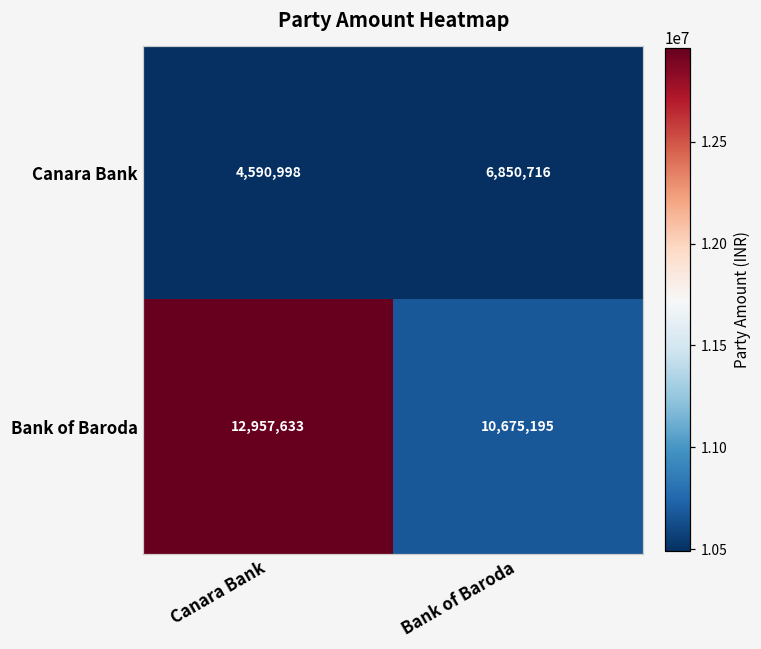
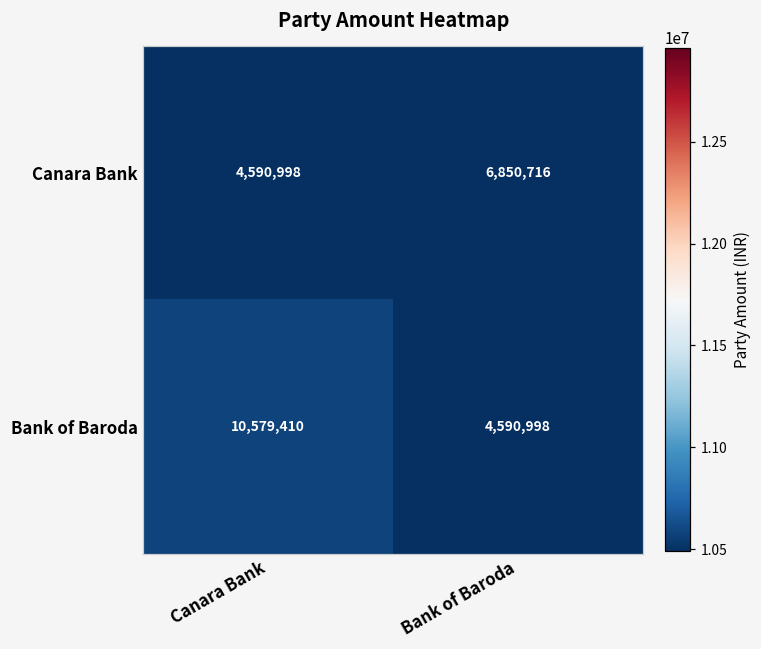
  {
    "Canara Bank": {
      "Canara Bank": "4,590,998",
      "Bank of Baroda": "6,850,716"
    },
    "Bank of Baroda": {
-     "Canara Bank": "12,957,633",
-     "Bank of Baroda": "10,675,195"
+     "Canara Bank": "10,579,410",
+     "Bank of Baroda": "4,590,998"
    }
  }
